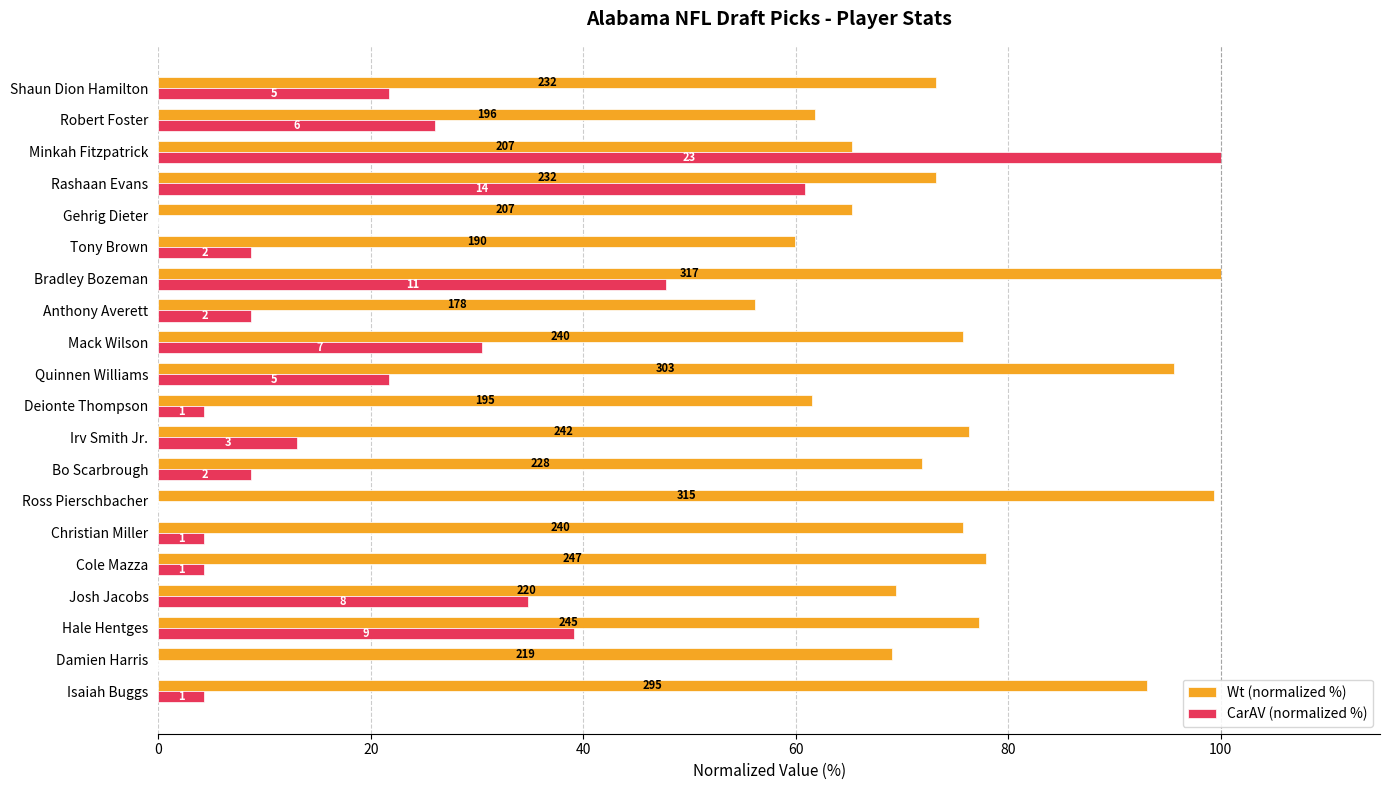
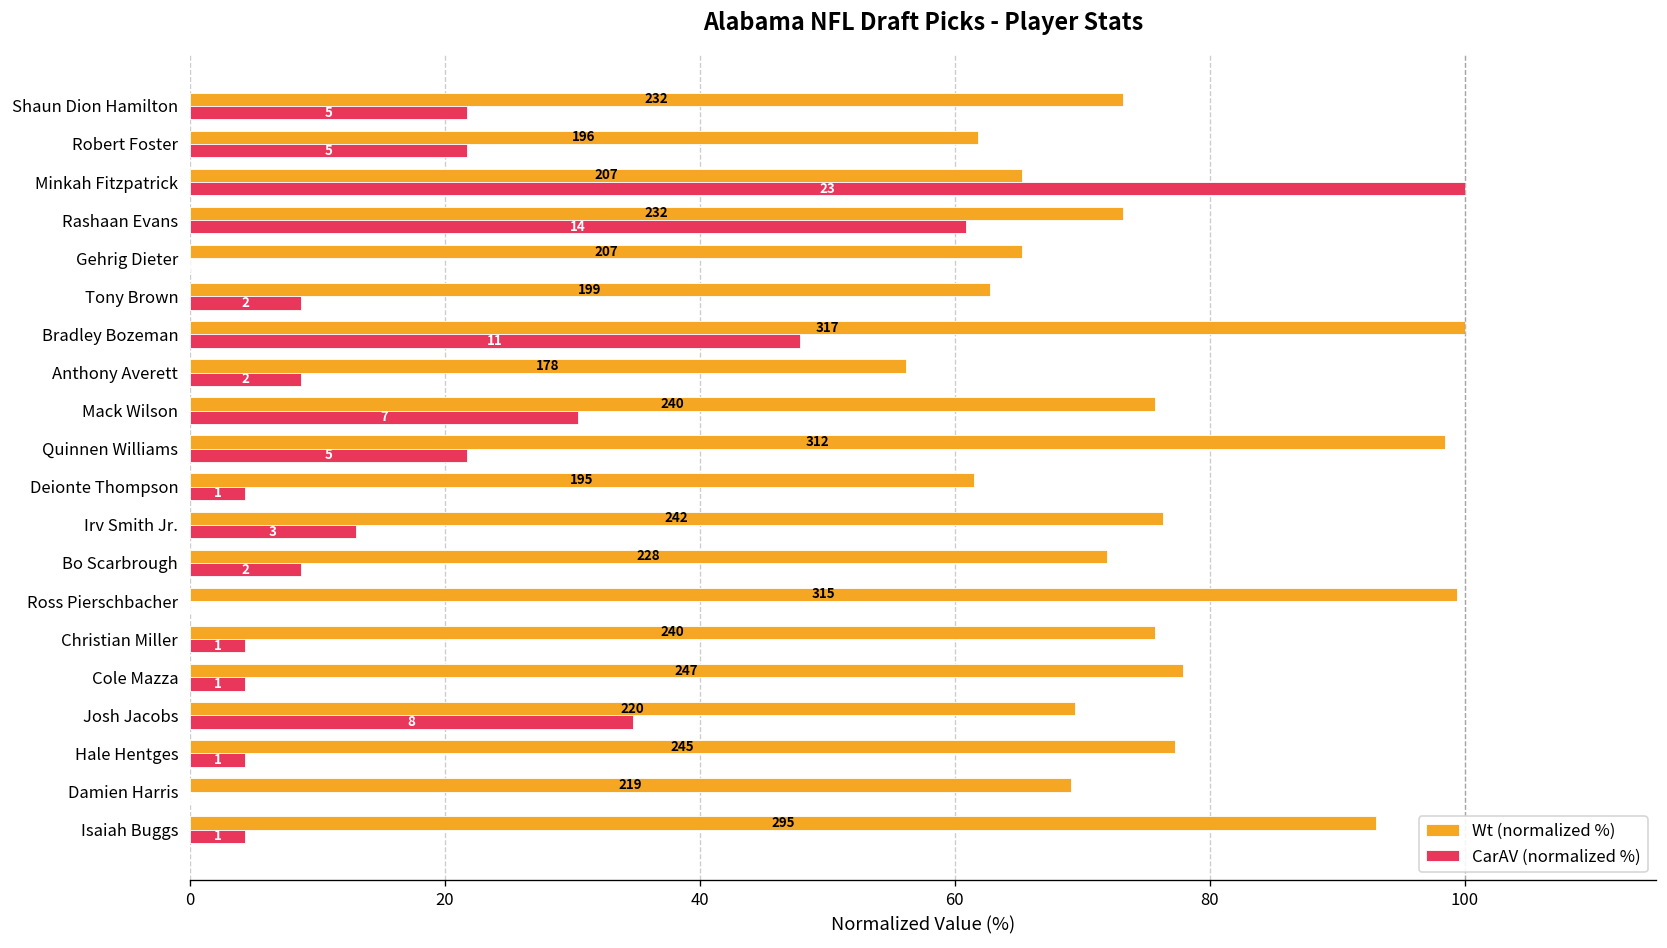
  {
    "Wt (normalized %)": {
-     "Tony Brown": 190,
-     "Quinnen Williams": 303
+     "Tony Brown": 199,
+     "Quinnen Williams": 312
    },
    "CarAV (normalized %)": {
-     "Robert Foster": 6,
-     "Hale Hentges": 9
+     "Robert Foster": 5,
+     "Hale Hentges": 1
    }
  }
